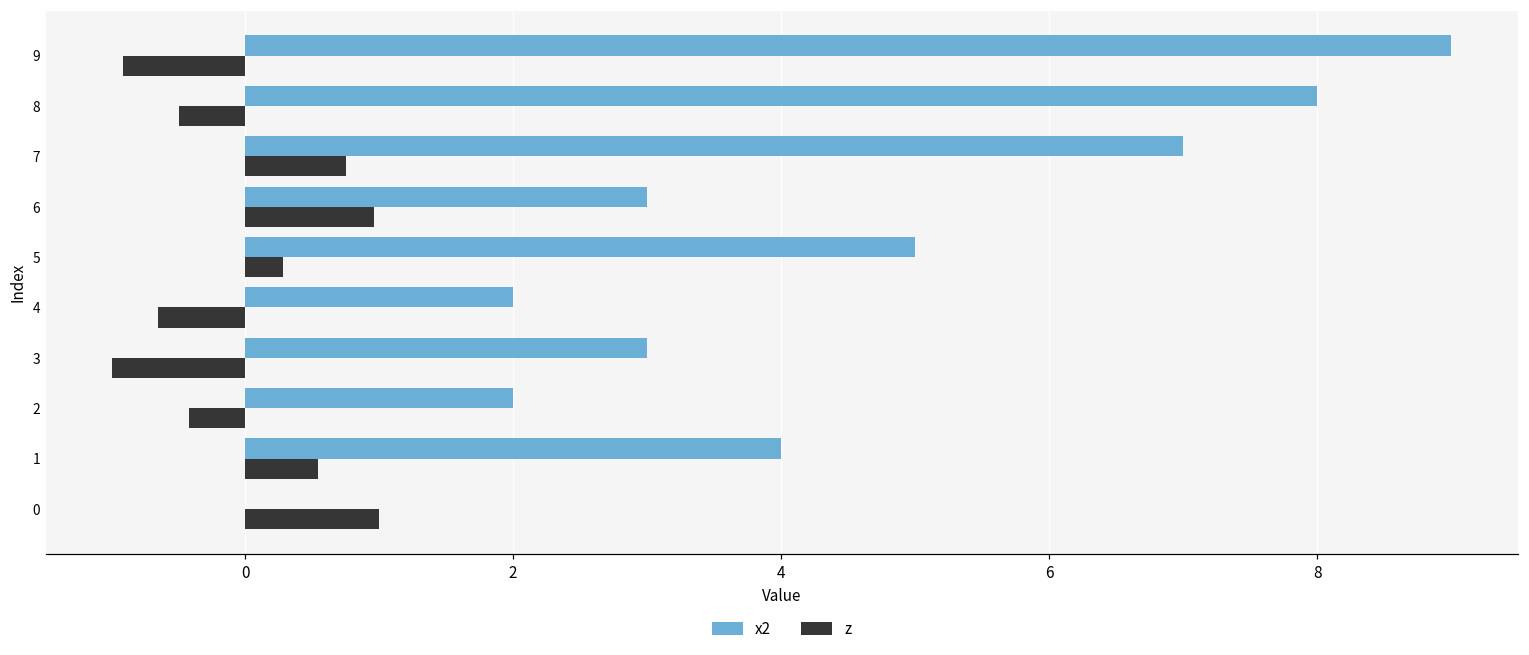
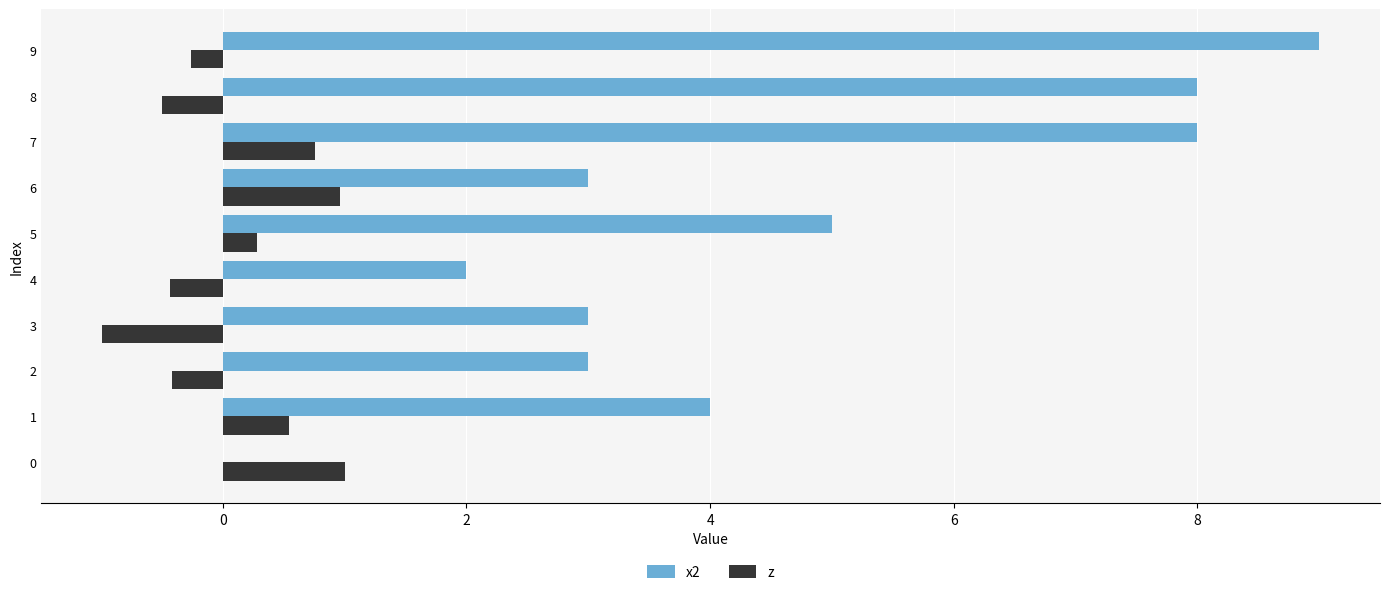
  {
    "x2": {
      "9": 9,
      "8": 8,
-     "7": 7,
+     "7": 8,
      "6": 3,
      "5": 5,
      "4": 2,
      "3": 3,
-     "2": 2,
+     "2": 3,
      "1": 4,
      "0": 0
    },
    "z": {
-     "9": -0.91,
+     "9": -0.26,
      "8": -0.50,
      "7": 0.75,
      "6": 0.96,
      "5": 0.28,
-     "4": -0.65,
+     "4": -0.44,
      "3": -0.99,
      "2": -0.42,
      "1": 0.54,
      "0": 1.00
    }
  }
